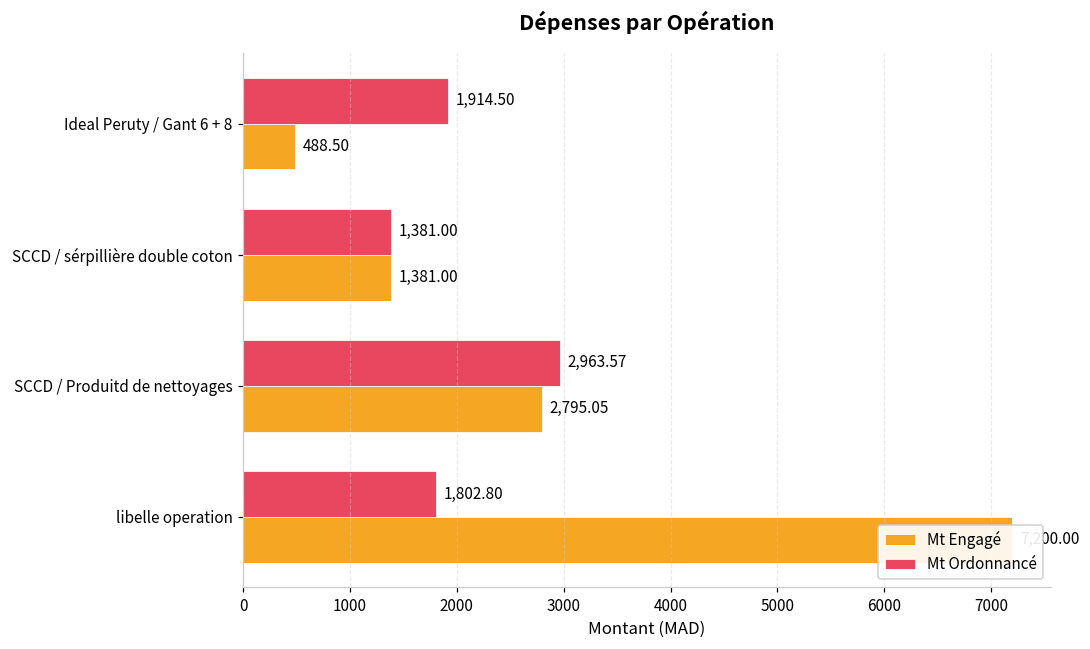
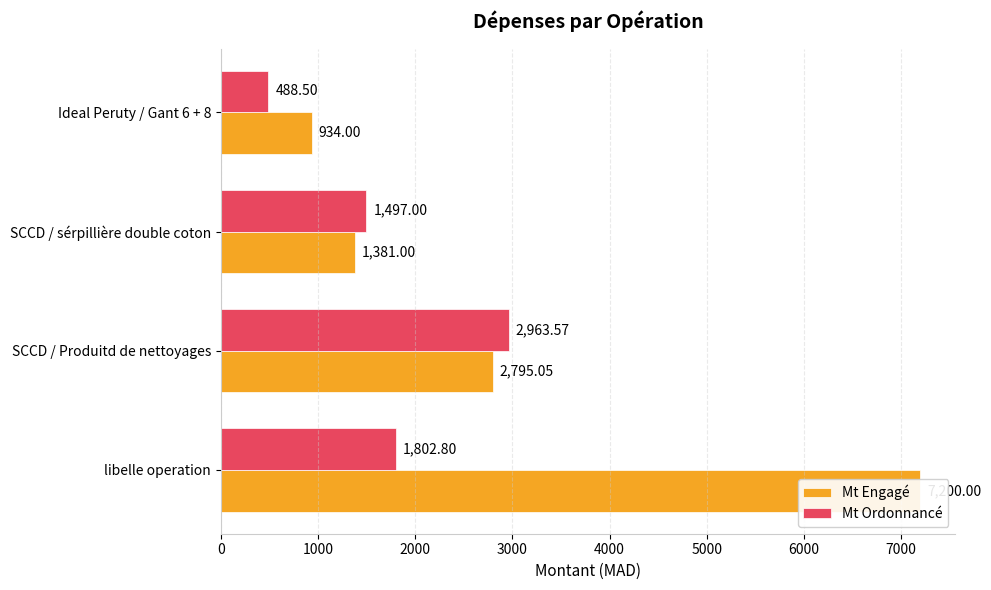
  {
    "Mt Engagé": {
-     "Ideal Peruty / Gant 6 + 8": "488.50",
+     "Ideal Peruty / Gant 6 + 8": "934.00",
      "SCCD / sérpillière double coton": "1,381.00",
      "SCCD / Produitd de nettoyages": "2,795.05"
    },
    "Mt Ordonnancé": {
-     "Ideal Peruty / Gant 6 + 8": "1,914.50",
-     "SCCD / sérpillière double coton": "1,381.00",
+     "Ideal Peruty / Gant 6 + 8": "488.50",
+     "SCCD / sérpillière double coton": "1,497.00",
      "SCCD / Produitd de nettoyages": "2,963.57",
      "libelle operation": "1,802.80"
    }
  }
